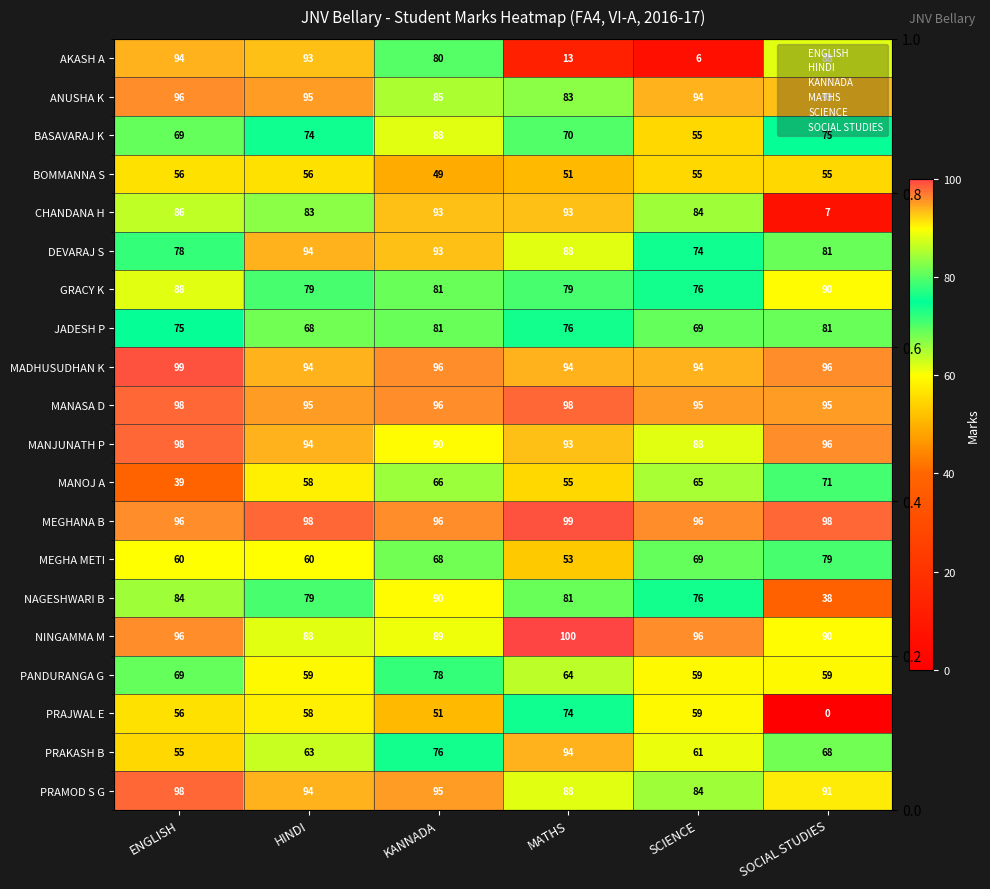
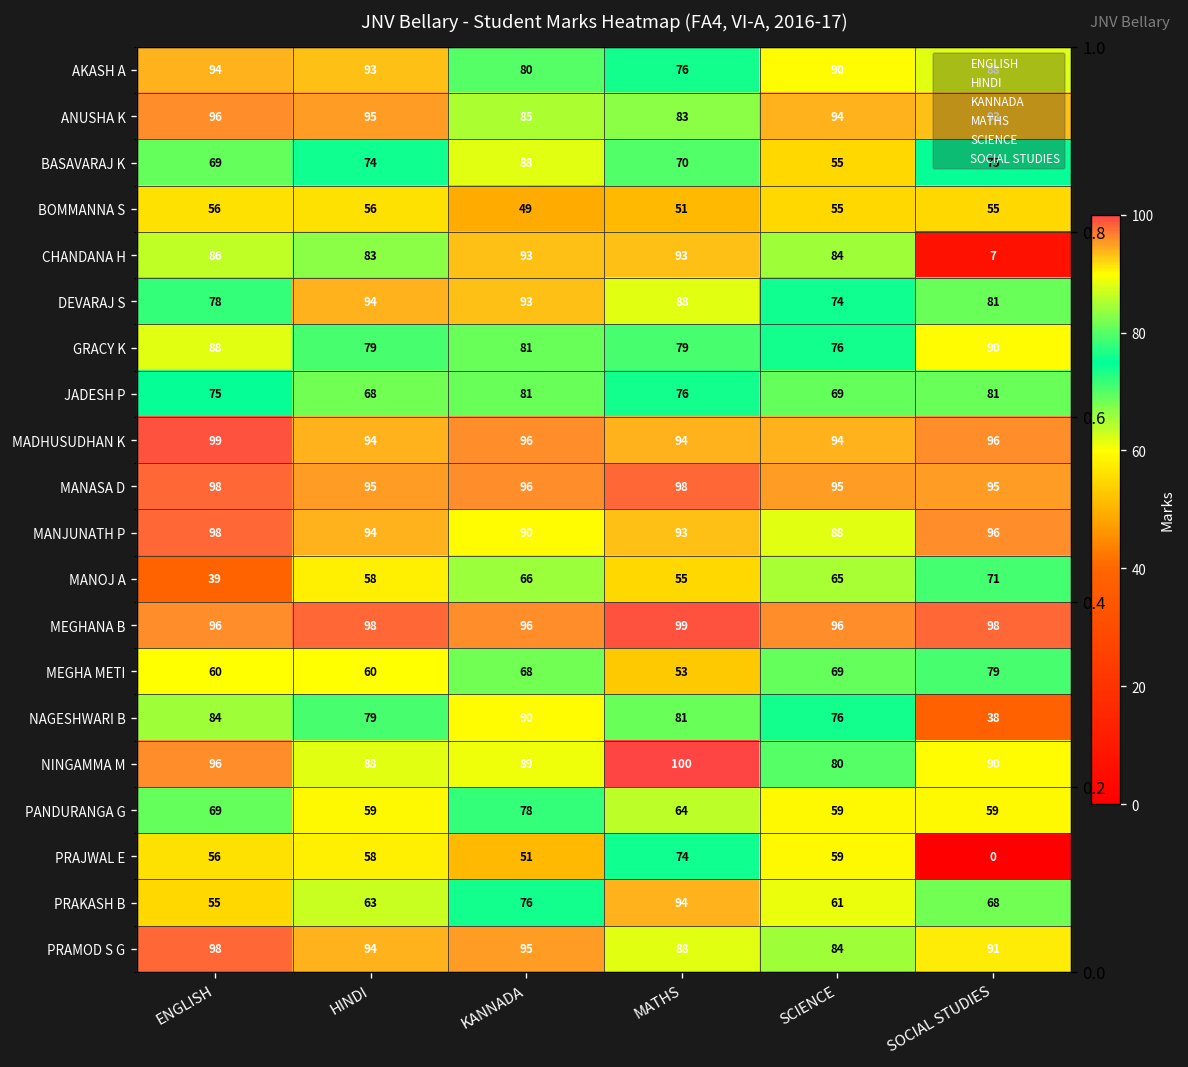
  {
    "AKASH A": {
      "ENGLISH": 94,
      "HINDI": 93,
      "KANNADA": 80,
-     "MATHS": 13,
-     "SCIENCE": 6
+     "MATHS": 76,
+     "SCIENCE": 90
    },
    "ANUSHA K": {
      "ENGLISH": 96,
      "HINDI": 95,
      "KANNADA": 85,
      "MATHS": 83,
      "SCIENCE": 94
    },
    "BASAVARAJ K": {
      "ENGLISH": 69,
      "HINDI": 74,
      "KANNADA": 88,
      "MATHS": 70,
      "SCIENCE": 55
    },
    "BOMMANNA S": {
      "ENGLISH": 56,
      "HINDI": 56,
      "KANNADA": 49,
      "MATHS": 51,
      "SCIENCE": 55,
      "SOCIAL STUDIES": 55
    },
    "CHANDANA H": {
      "ENGLISH": 86,
      "HINDI": 83,
      "KANNADA": 93,
      "MATHS": 93,
      "SCIENCE": 84,
      "SOCIAL STUDIES": 7
    },
    "DEVARAJ S": {
      "ENGLISH": 78,
      "HINDI": 94,
      "KANNADA": 93,
      "MATHS": 88,
      "SCIENCE": 74,
      "SOCIAL STUDIES": 81
    },
    "GRACY K": {
      "ENGLISH": 88,
      "HINDI": 79,
      "KANNADA": 81,
      "MATHS": 79,
      "SCIENCE": 76,
      "SOCIAL STUDIES": 90
    },
    "JADESH P": {
      "ENGLISH": 75,
      "HINDI": 68,
      "KANNADA": 81,
      "MATHS": 76,
      "SCIENCE": 69,
      "SOCIAL STUDIES": 81
    },
    "MADHUSUDHAN K": {
      "ENGLISH": 99,
      "HINDI": 94,
      "KANNADA": 96,
      "MATHS": 94,
      "SCIENCE": 94,
      "SOCIAL STUDIES": 96
    },
    "MANASA D": {
      "ENGLISH": 98,
      "HINDI": 95,
      "KANNADA": 96,
      "MATHS": 98,
      "SCIENCE": 95,
      "SOCIAL STUDIES": 95
    },
    "MANJUNATH P": {
      "ENGLISH": 98,
      "HINDI": 94,
      "KANNADA": 90,
      "MATHS": 93,
      "SCIENCE": 88,
      "SOCIAL STUDIES": 96
    },
    "MANOJ A": {
      "ENGLISH": 39,
      "HINDI": 58,
      "KANNADA": 66,
      "MATHS": 55,
      "SCIENCE": 65,
      "SOCIAL STUDIES": 71
    },
    "MEGHANA B": {
      "ENGLISH": 96,
      "HINDI": 98,
      "KANNADA": 96,
      "MATHS": 99,
      "SCIENCE": 96,
      "SOCIAL STUDIES": 98
    },
    "MEGHA METI": {
      "ENGLISH": 60,
      "HINDI": 60,
      "KANNADA": 68,
      "MATHS": 53,
      "SCIENCE": 69,
      "SOCIAL STUDIES": 79
    },
    "NAGESHWARI B": {
      "ENGLISH": 84,
      "HINDI": 79,
      "KANNADA": 90,
      "MATHS": 81,
      "SCIENCE": 76,
      "SOCIAL STUDIES": 38
    },
    "NINGAMMA M": {
      "ENGLISH": 96,
      "HINDI": 88,
      "KANNADA": 89,
      "MATHS": 100,
-     "SCIENCE": 96,
+     "SCIENCE": 80,
      "SOCIAL STUDIES": 90
    },
    "PANDURANGA G": {
      "ENGLISH": 69,
      "HINDI": 59,
      "KANNADA": 78,
      "MATHS": 64,
      "SCIENCE": 59,
      "SOCIAL STUDIES": 59
    },
    "PRAJWAL E": {
      "ENGLISH": 56,
      "HINDI": 58,
      "KANNADA": 51,
      "MATHS": 74,
      "SCIENCE": 59,
      "SOCIAL STUDIES": 0
    },
    "PRAKASH B": {
      "ENGLISH": 55,
      "HINDI": 63,
      "KANNADA": 76,
      "MATHS": 94,
      "SCIENCE": 61,
      "SOCIAL STUDIES": 68
    },
    "PRAMOD S G": {
      "ENGLISH": 98,
      "HINDI": 94,
      "KANNADA": 95,
      "MATHS": 88,
      "SCIENCE": 84,
      "SOCIAL STUDIES": 91
    }
  }
